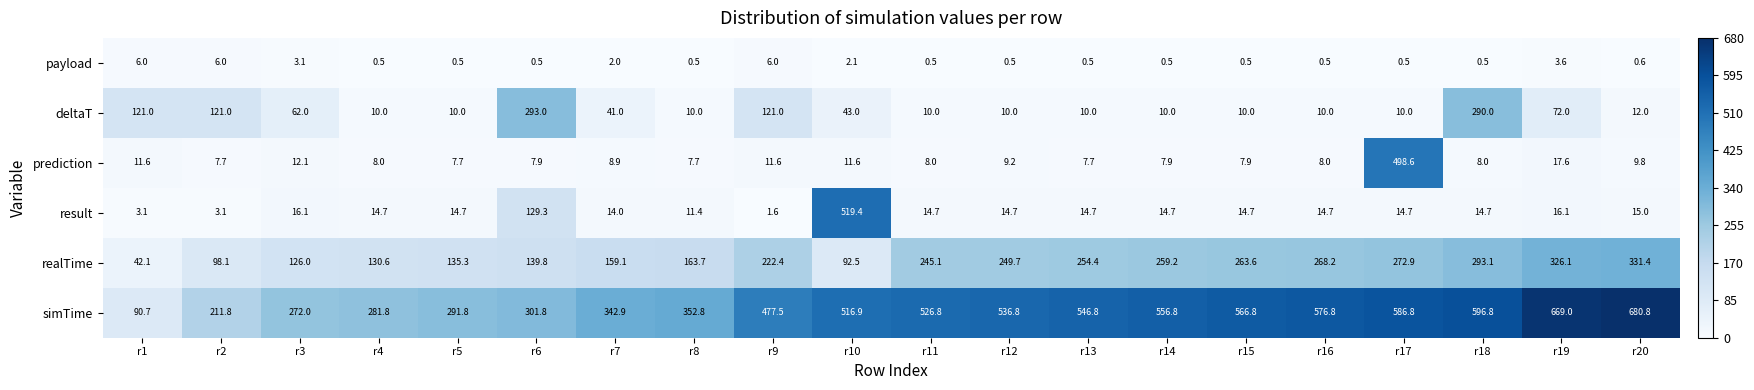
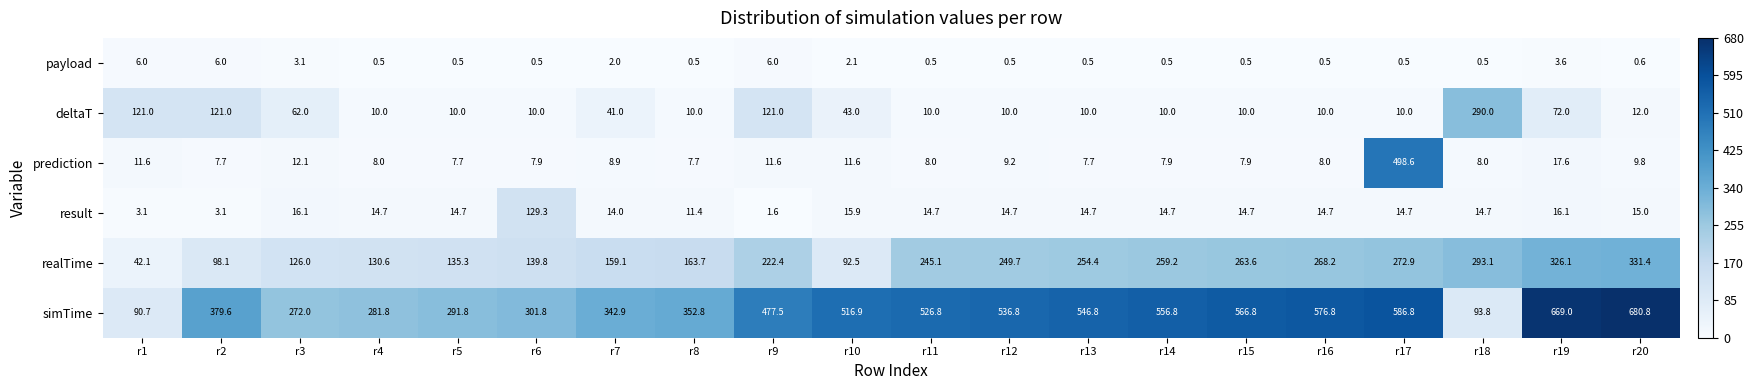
  {
    "payload": {
      "r1": 6.0,
      "r2": 6.0,
      "r3": 3.1,
      "r4": 0.5,
      "r5": 0.5,
      "r6": 0.5,
      "r7": 2.0,
      "r8": 0.5,
      "r9": 6.0,
      "r10": 2.1,
      "r11": 0.5,
      "r12": 0.5,
      "r13": 0.5,
      "r14": 0.5,
      "r15": 0.5,
      "r16": 0.5,
      "r17": 0.5,
      "r18": 0.5,
      "r19": 3.6,
      "r20": 0.6
    },
    "deltaT": {
      "r1": 121.0,
      "r2": 121.0,
      "r3": 62.0,
      "r4": 10.0,
      "r5": 10.0,
-     "r6": 293.0,
+     "r6": 10.0,
      "r7": 41.0,
      "r8": 10.0,
      "r9": 121.0,
      "r10": 43.0,
      "r11": 10.0,
      "r12": 10.0,
      "r13": 10.0,
      "r14": 10.0,
      "r15": 10.0,
      "r16": 10.0,
      "r17": 10.0,
      "r18": 290.0,
      "r19": 72.0,
      "r20": 12.0
    },
    "prediction": {
      "r1": 11.6,
      "r2": 7.7,
      "r3": 12.1,
      "r4": 8.0,
      "r5": 7.7,
      "r6": 7.9,
      "r7": 8.9,
      "r8": 7.7,
      "r9": 11.6,
      "r10": 11.6,
      "r11": 8.0,
      "r12": 9.2,
      "r13": 7.7,
      "r14": 7.9,
      "r15": 7.9,
      "r16": 8.0,
      "r17": 498.6,
      "r18": 8.0,
      "r19": 17.6,
      "r20": 9.8
    },
    "result": {
      "r1": 3.1,
      "r2": 3.1,
      "r3": 16.1,
      "r4": 14.7,
      "r5": 14.7,
      "r6": 129.3,
      "r7": 14.0,
      "r8": 11.4,
      "r9": 1.6,
-     "r10": 519.4,
+     "r10": 15.9,
      "r11": 14.7,
      "r12": 14.7,
      "r13": 14.7,
      "r14": 14.7,
      "r15": 14.7,
      "r16": 14.7,
      "r17": 14.7,
      "r18": 14.7,
      "r19": 16.1,
      "r20": 15.0
    },
    "realTime": {
      "r1": 42.1,
      "r2": 98.1,
      "r3": 126.0,
      "r4": 130.6,
      "r5": 135.3,
      "r6": 139.8,
      "r7": 159.1,
      "r8": 163.7,
      "r9": 222.4,
      "r10": 92.5,
      "r11": 245.1,
      "r12": 249.7,
      "r13": 254.4,
      "r14": 259.2,
      "r15": 263.6,
      "r16": 268.2,
      "r17": 272.9,
      "r18": 293.1,
      "r19": 326.1,
      "r20": 331.4
    },
    "simTime": {
      "r1": 90.7,
-     "r2": 211.8,
+     "r2": 379.6,
      "r3": 272.0,
      "r4": 281.8,
      "r5": 291.8,
      "r6": 301.8,
      "r7": 342.9,
      "r8": 352.8,
      "r9": 477.5,
      "r10": 516.9,
      "r11": 526.8,
      "r12": 536.8,
      "r13": 546.8,
      "r14": 556.8,
      "r15": 566.8,
      "r16": 576.8,
      "r17": 586.8,
-     "r18": 596.8,
+     "r18": 93.8,
      "r19": 669.0,
      "r20": 680.8
    }
  }
